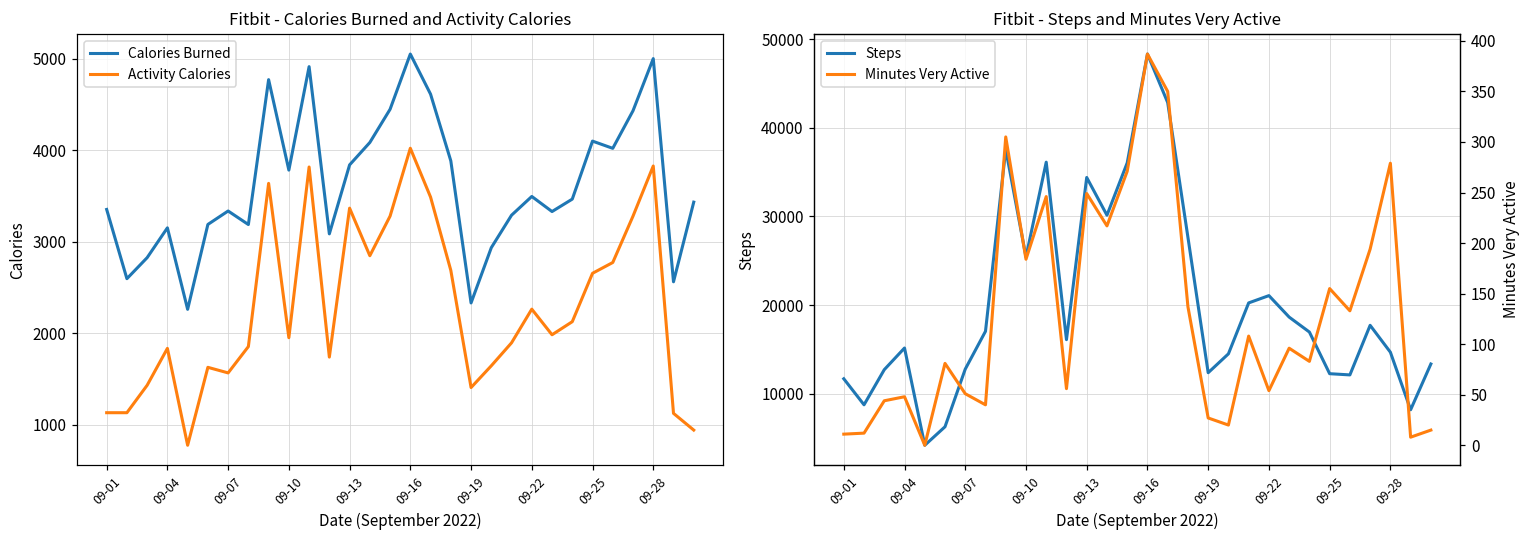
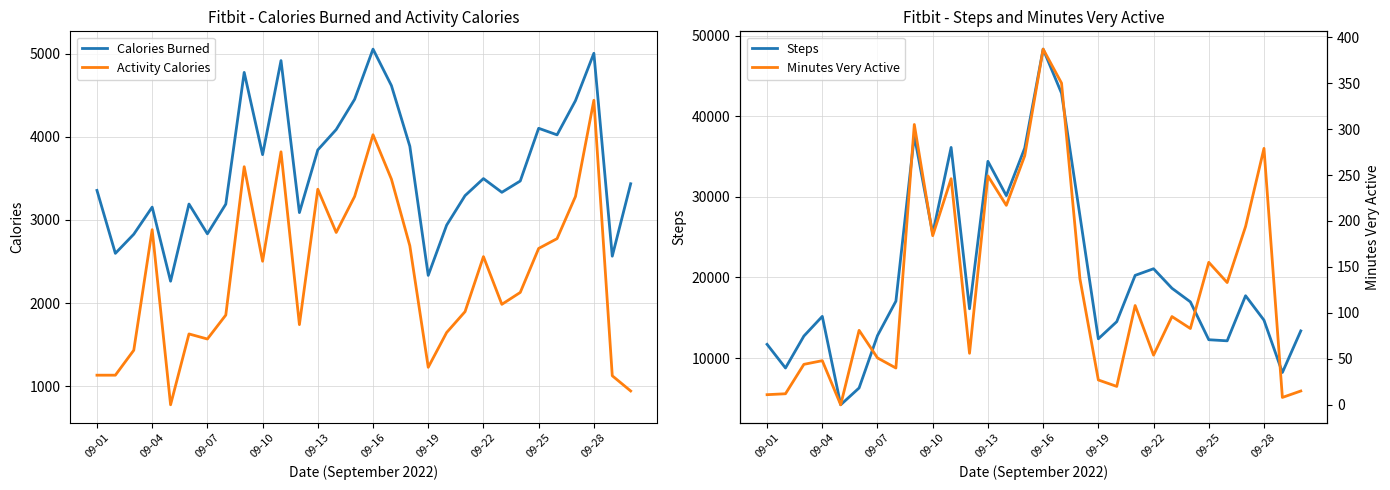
  {
    "Fitbit - Calories Burned and Activity Calories": {
      "Calories Burned": {
        "09-01": 3400,
        "09-04": 3200,
-       "09-07": 3300,
+       "09-07": 2800,
        "09-10": 3800,
        "09-13": 3800,
        "09-16": 5100,
        "09-19": 2300,
        "09-22": 3500,
        "09-25": 4100,
        "09-28": 5000
      },
      "Activity Calories": {
        "09-01": 1100,
-       "09-04": 1800,
+       "09-04": 2900,
        "09-07": 1600,
-       "09-10": 2000,
+       "09-10": 2500,
        "09-13": 3400,
        "09-16": 4000,
-       "09-19": 1400,
-       "09-22": 2300,
+       "09-19": 1200,
+       "09-22": 2600,
        "09-25": 2700,
-       "09-28": 3800
+       "09-28": 4400
      }
    }
  }
